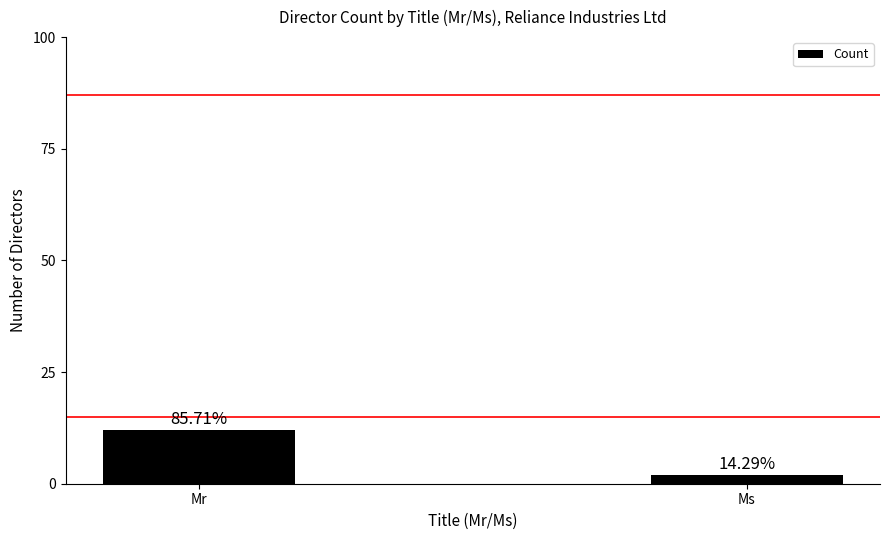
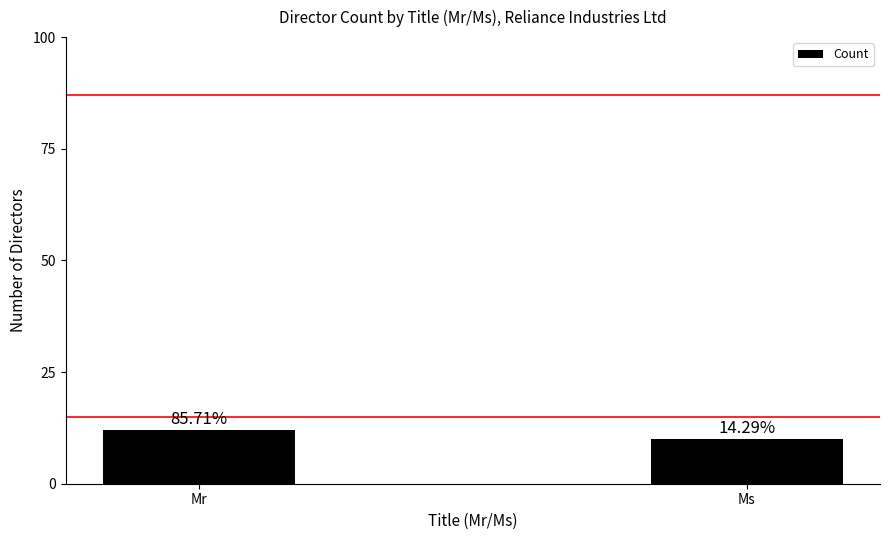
  {
-   "Ms": 2
+   "Ms": 10
  }
